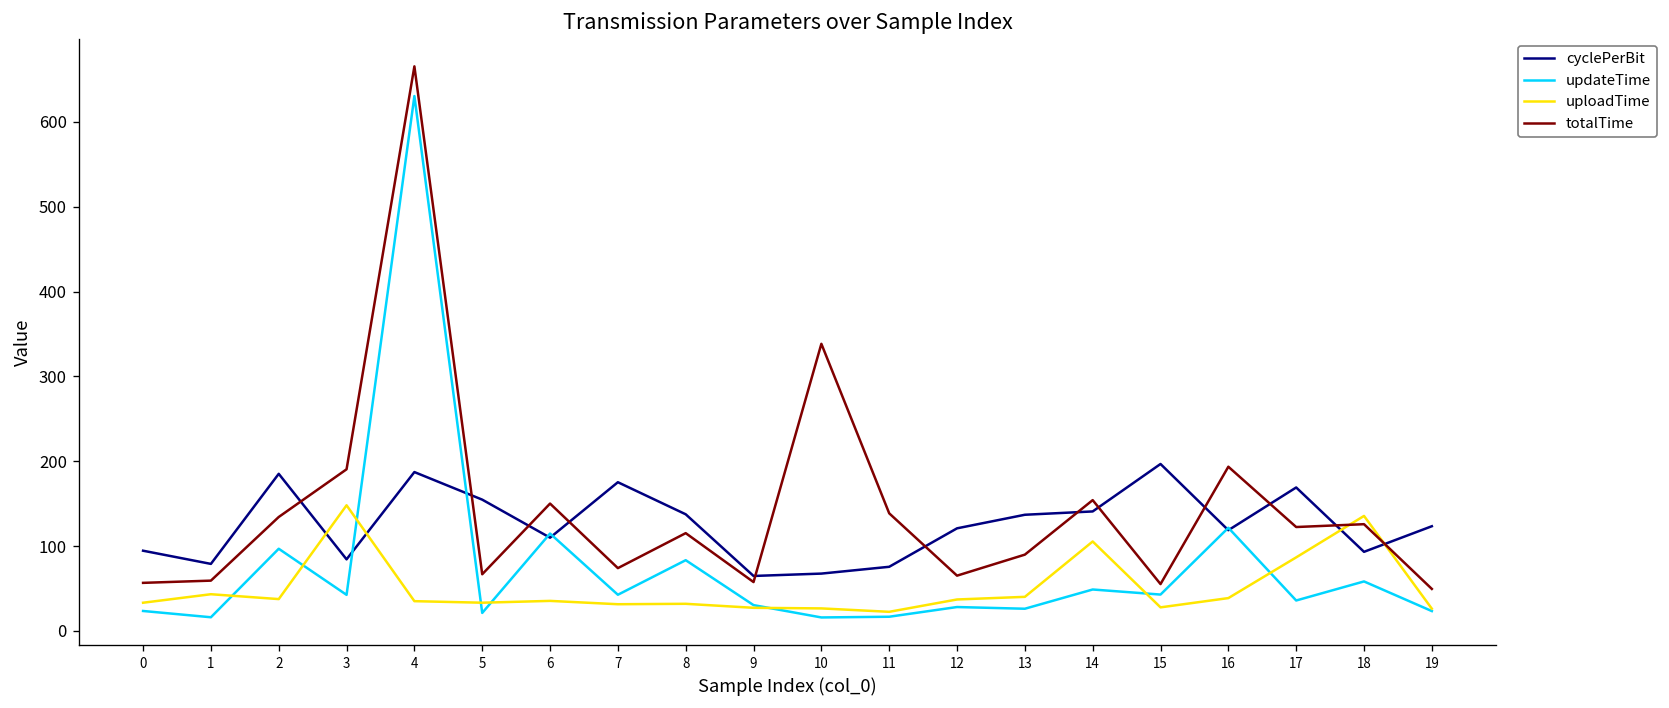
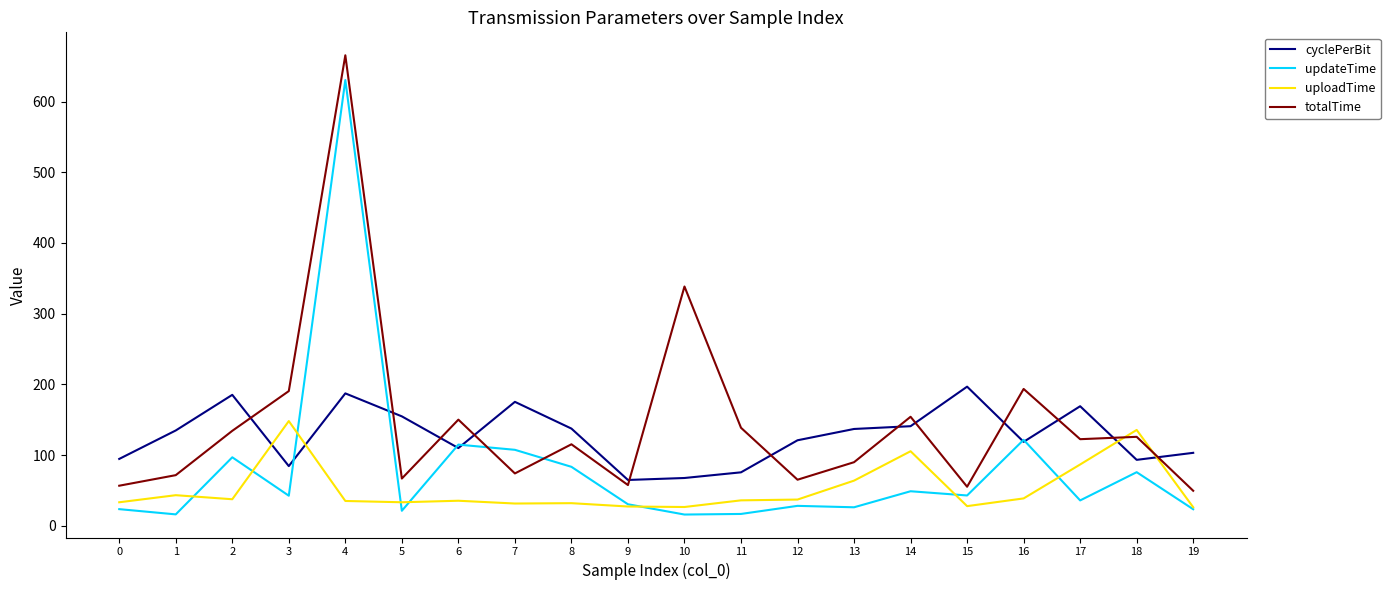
  {
    "cyclePerBit": {
      "0": 90,
-     "1": 80,
+     "1": 130,
      "2": 190,
      "3": 80,
      "4": 190,
      "5": 150,
      "6": 110,
      "7": 180,
      "8": 140,
      "9": 60,
      "10": 70,
      "11": 80,
      "12": 120,
      "13": 140,
      "14": 140,
      "15": 200,
      "17": 170,
      "18": 90,
-     "19": 120
+     "19": 100
    },
    "updateTime": {
      "0": 20,
      "1": 20,
      "2": 100,
      "3": 40,
      "4": 630,
      "5": 20,
      "6": 110,
-     "7": 40,
+     "7": 110,
      "8": 80,
      "10": 20,
      "11": 20,
      "12": 30,
      "13": 30,
      "14": 50,
      "15": 40,
      "17": 40,
-     "18": 60
+     "18": 80
    },
    "uploadTime": {
      "0": 30,
      "1": 40,
      "2": 40,
      "3": 150,
      "4": 40,
      "5": 30,
      "6": 40,
      "7": 30,
      "8": 30,
      "10": 30,
-     "11": 20,
+     "11": 40,
      "12": 40,
-     "13": 40,
+     "13": 60,
      "14": 110,
      "15": 30,
      "16": 40,
      "17": 90,
      "18": 140
    },
    "totalTime": {
      "0": 60,
-     "1": 60,
+     "1": 70,
      "2": 130,
      "3": 190,
      "4": 670,
      "5": 70,
      "6": 150,
      "7": 70,
      "8": 120,
      "9": 60,
      "10": 340,
      "11": 140,
      "12": 70,
      "13": 90,
      "14": 150,
      "15": 60,
      "16": 190,
      "17": 120,
      "18": 130,
      "19": 50
    }
  }
